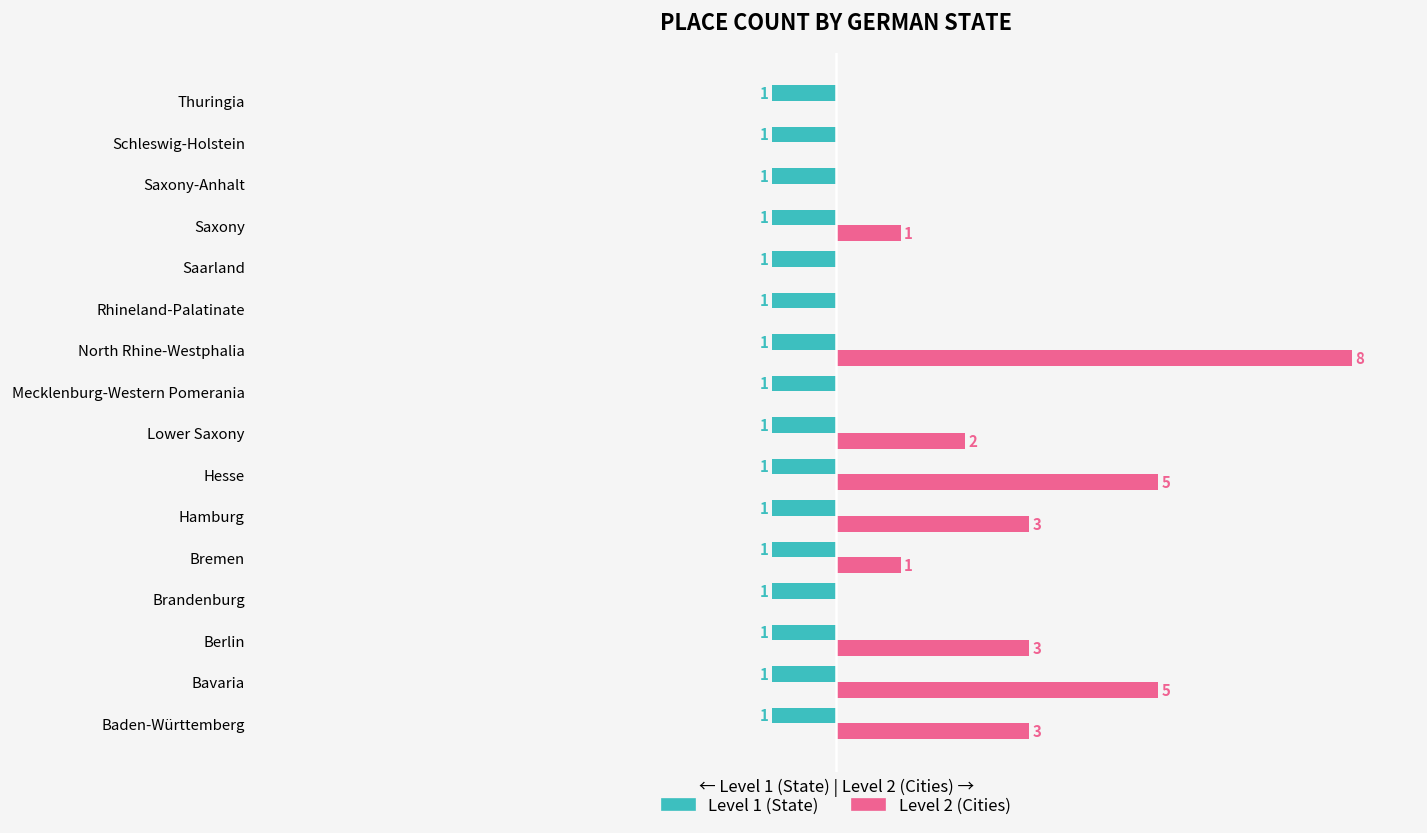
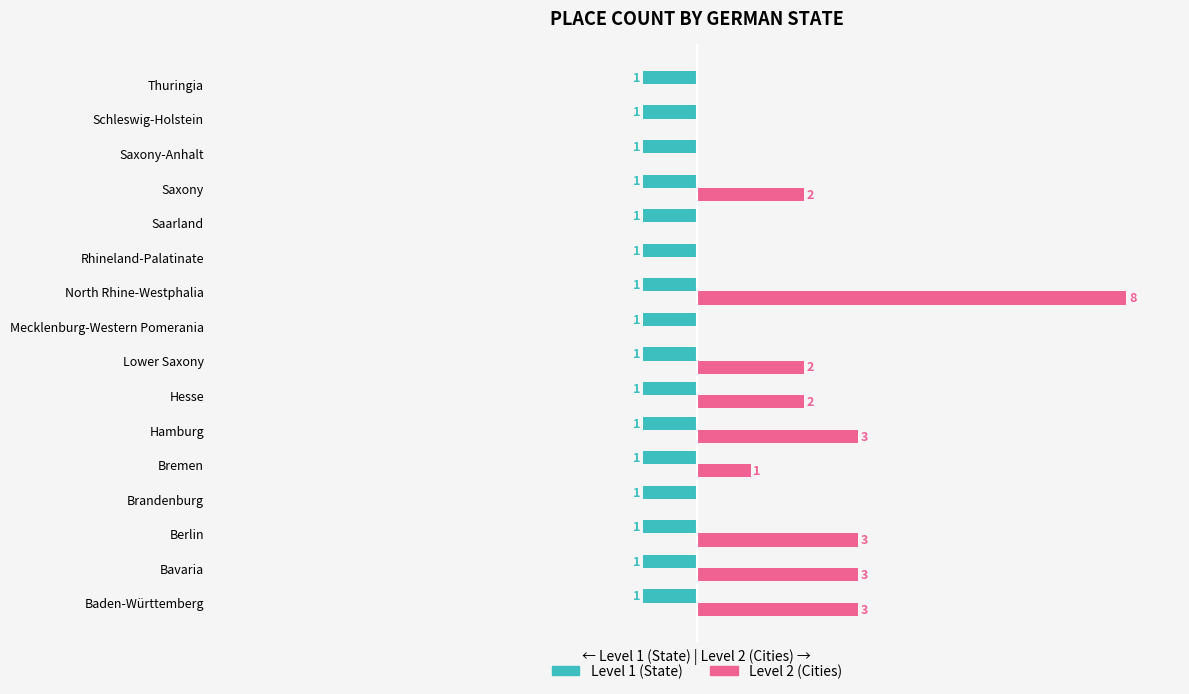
  {
    "Level 2 (Cities)": {
-     "Saxony": 1,
+     "Saxony": 2,
      "North Rhine-Westphalia": 8,
      "Lower Saxony": 2,
-     "Hesse": 5,
+     "Hesse": 2,
      "Hamburg": 3,
      "Bremen": 1,
      "Berlin": 3,
-     "Bavaria": 5,
+     "Bavaria": 3,
      "Baden-Württemberg": 3
    }
  }
